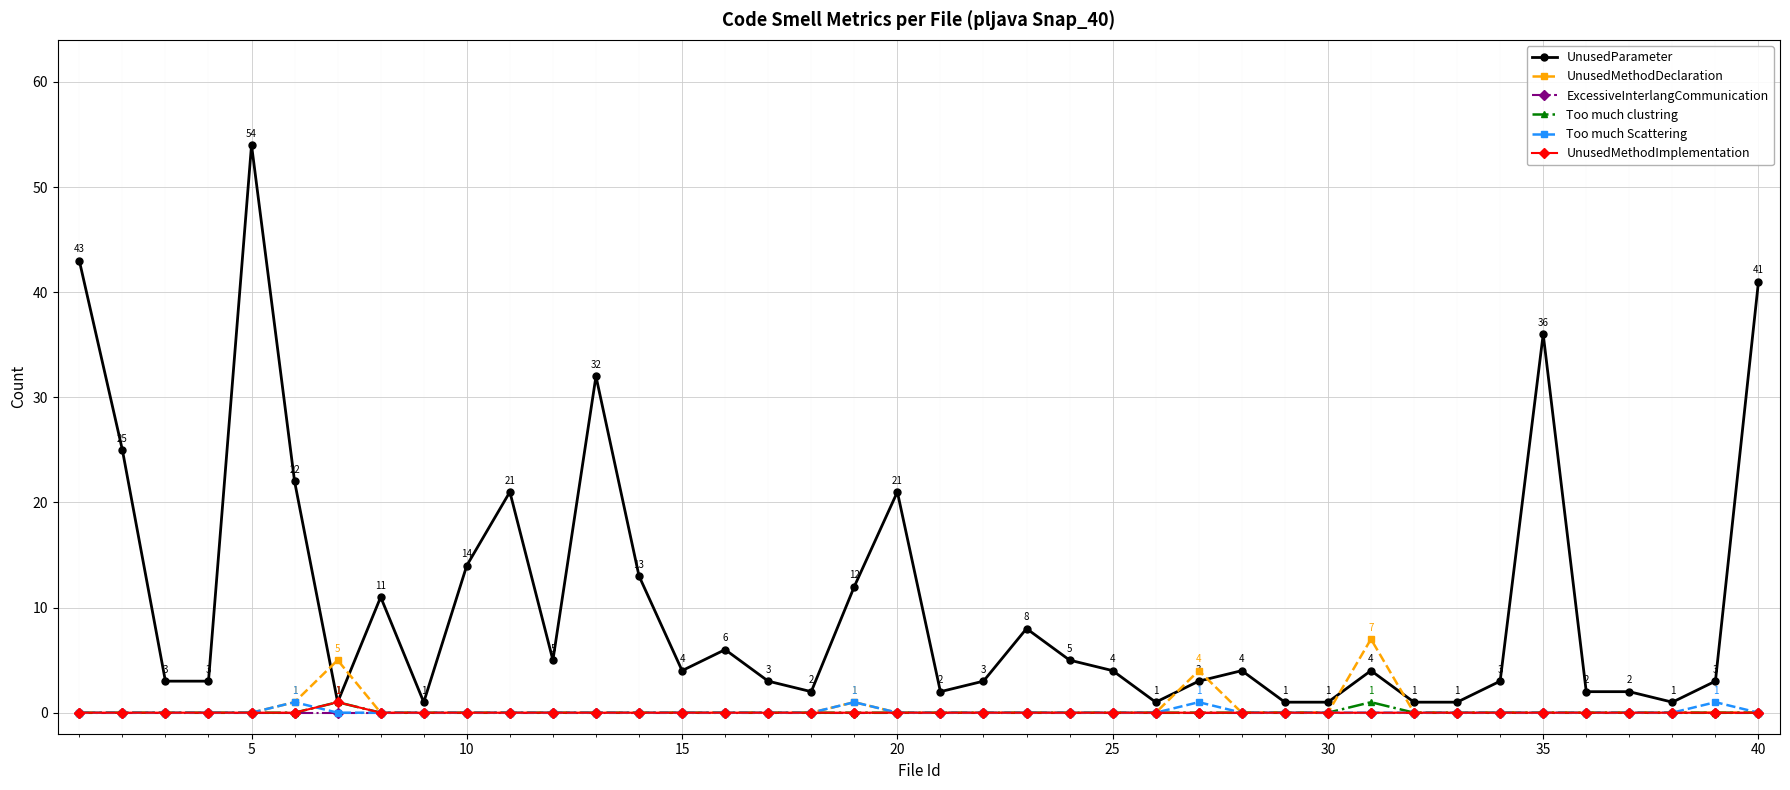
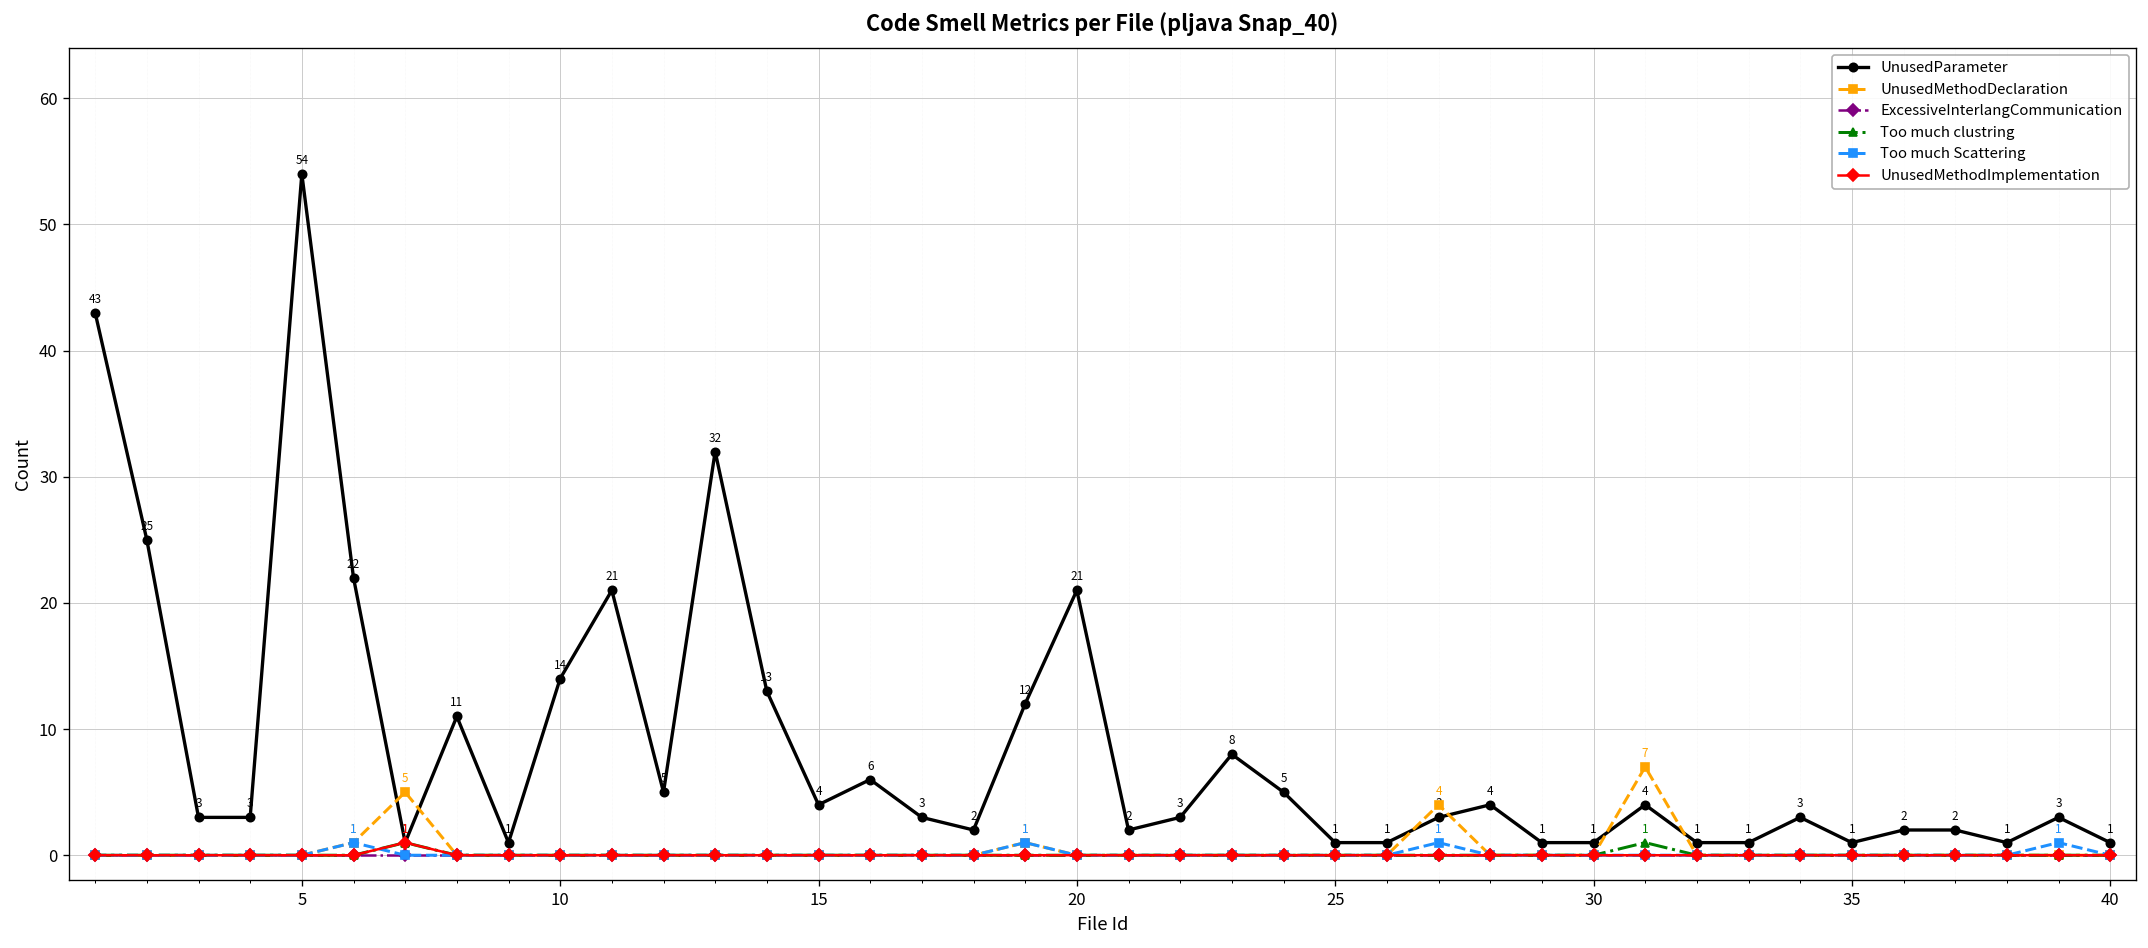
  {
    "UnusedParameter": {
      "5": 54,
      "10": 14,
      "15": 4,
      "20": 21,
-     "25": 4,
+     "25": 1,
      "30": 1,
-     "35": 36,
-     "40": 41
+     "35": 1,
+     "40": 1
    }
  }
